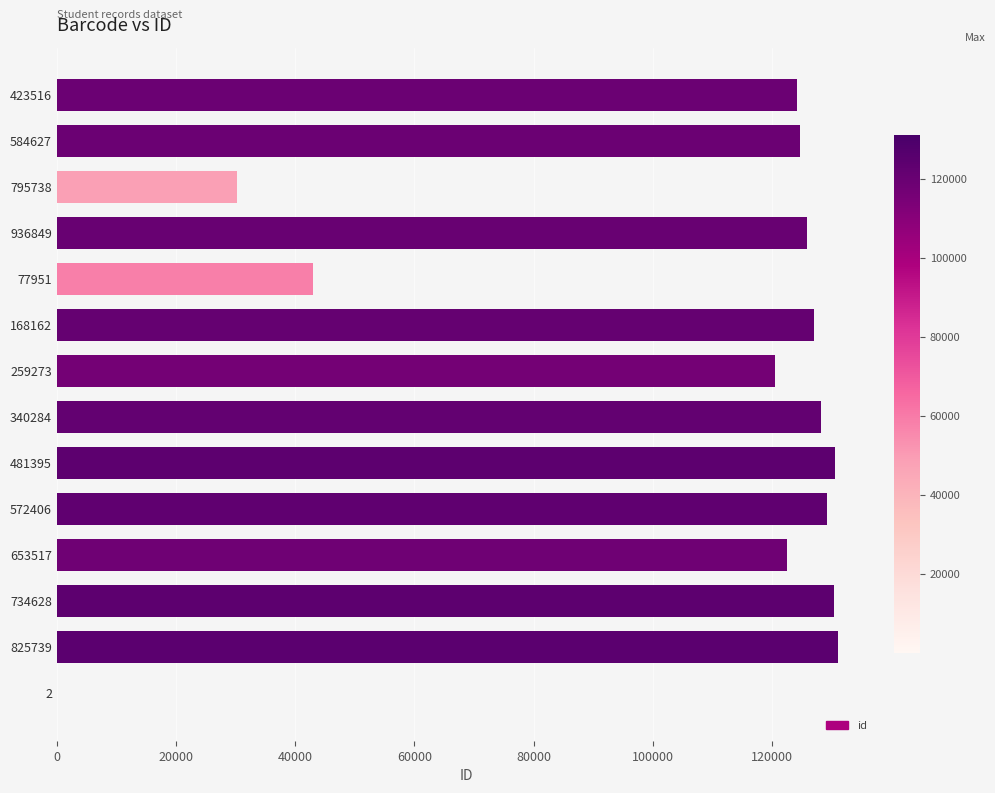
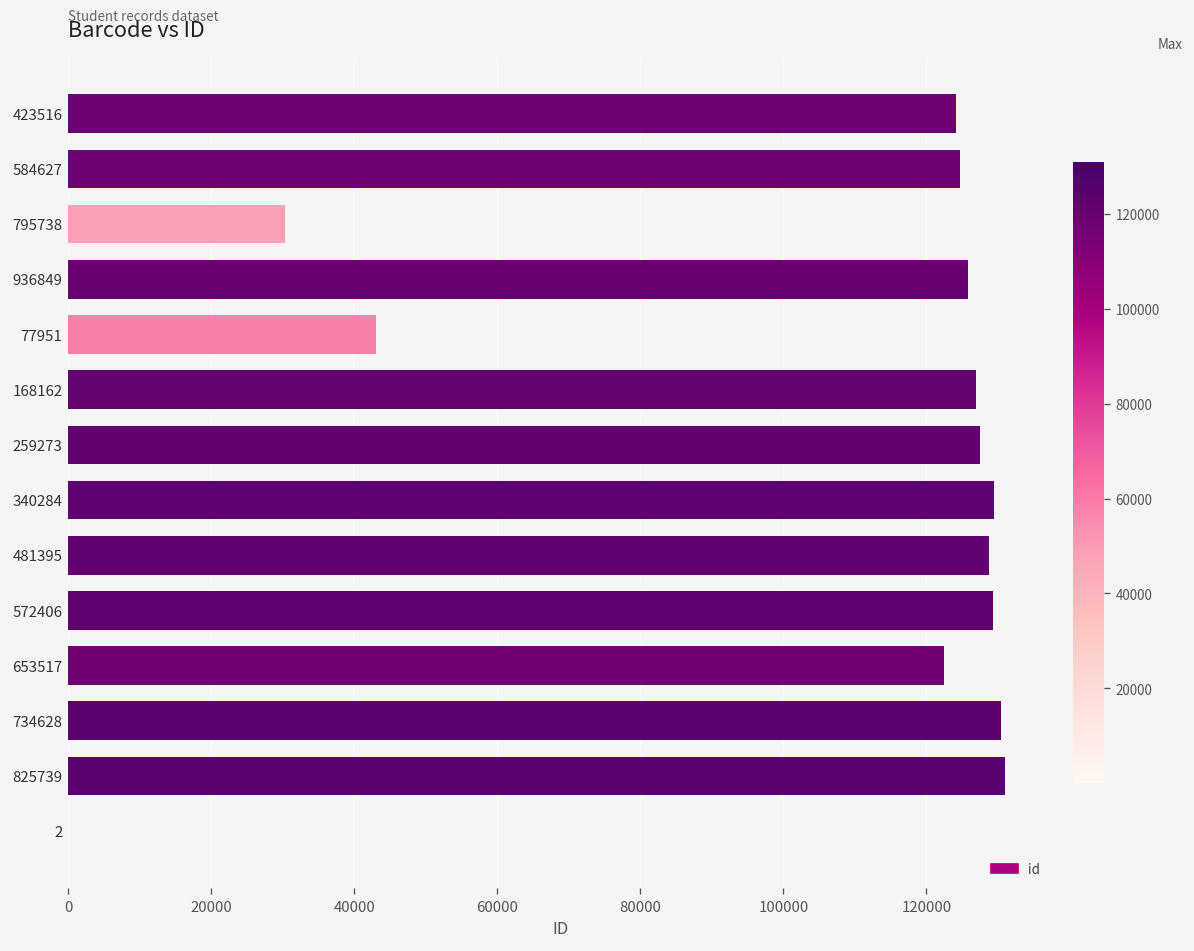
  {
    "423516": 124000,
    "584627": 125000,
    "795738": 30000,
    "936849": 126000,
    "77951": 43000,
    "168162": 127000,
-   "259273": 121000,
-   "340284": 128000,
-   "481395": 130000,
+   "259273": 128000,
+   "340284": 129000,
+   "481395": 129000,
    "572406": 129000,
    "653517": 123000,
    "734628": 130000,
    "825739": 131000
  }
